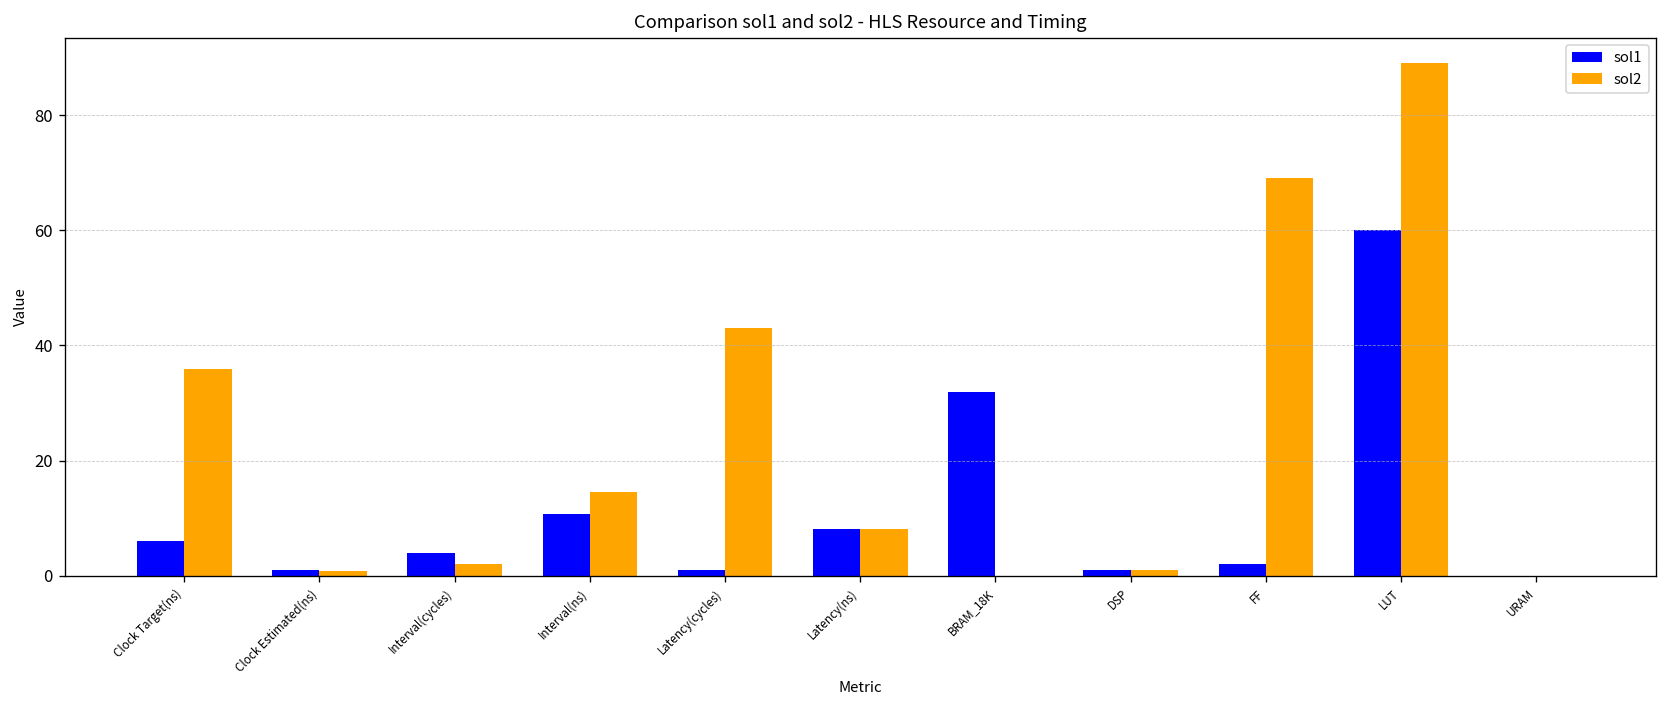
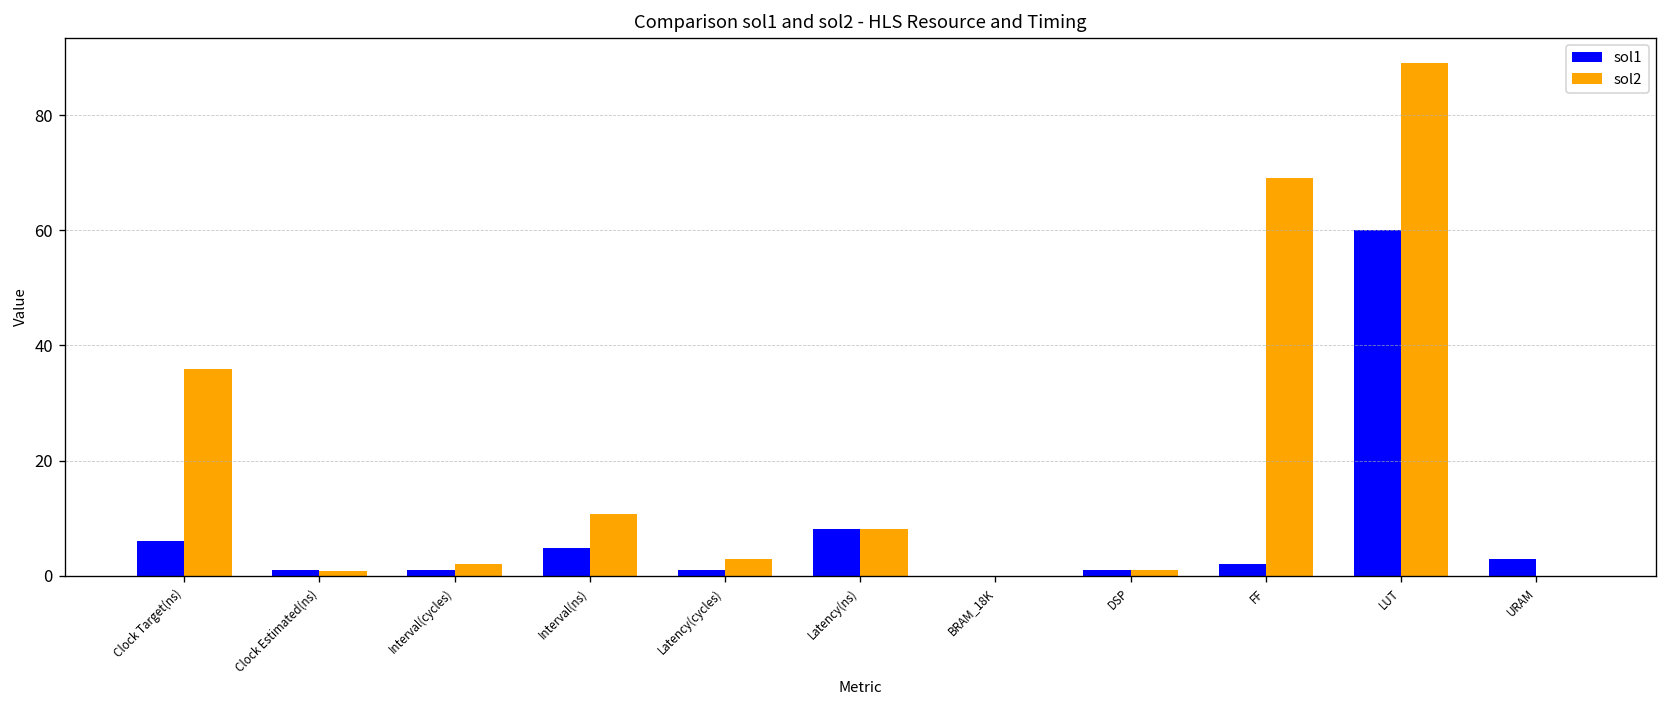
  {
    "sol1": {
      "Clock Target(ns)": 6,
      "Clock Estimated(ns)": 1,
-     "Interval(cycles)": 4,
-     "Interval(ns)": 11,
+     "Interval(cycles)": 1,
+     "Interval(ns)": 5,
      "Latency(cycles)": 1,
      "Latency(ns)": 8,
-     "BRAM_18K": 32,
+     "BRAM_18K": 0,
      "DSP": 1,
      "FF": 2,
      "LUT": 60,
-     "URAM": 0
+     "URAM": 3
    },
    "sol2": {
      "Clock Target(ns)": 36,
      "Clock Estimated(ns)": 1,
      "Interval(cycles)": 2,
-     "Interval(ns)": 15,
-     "Latency(cycles)": 43,
+     "Interval(ns)": 11,
+     "Latency(cycles)": 3,
      "Latency(ns)": 8,
      "BRAM_18K": 0,
      "DSP": 1,
      "FF": 69,
      "LUT": 89,
      "URAM": 0
    }
  }
